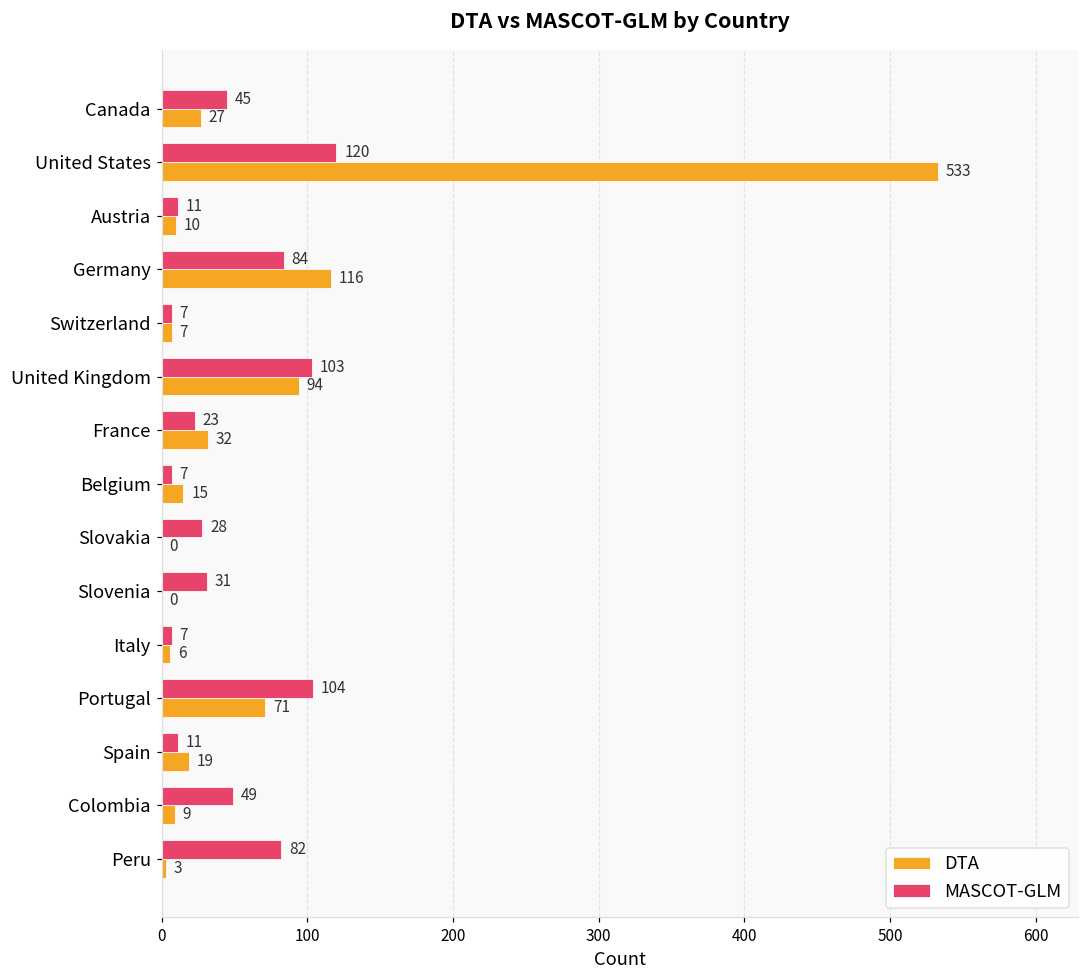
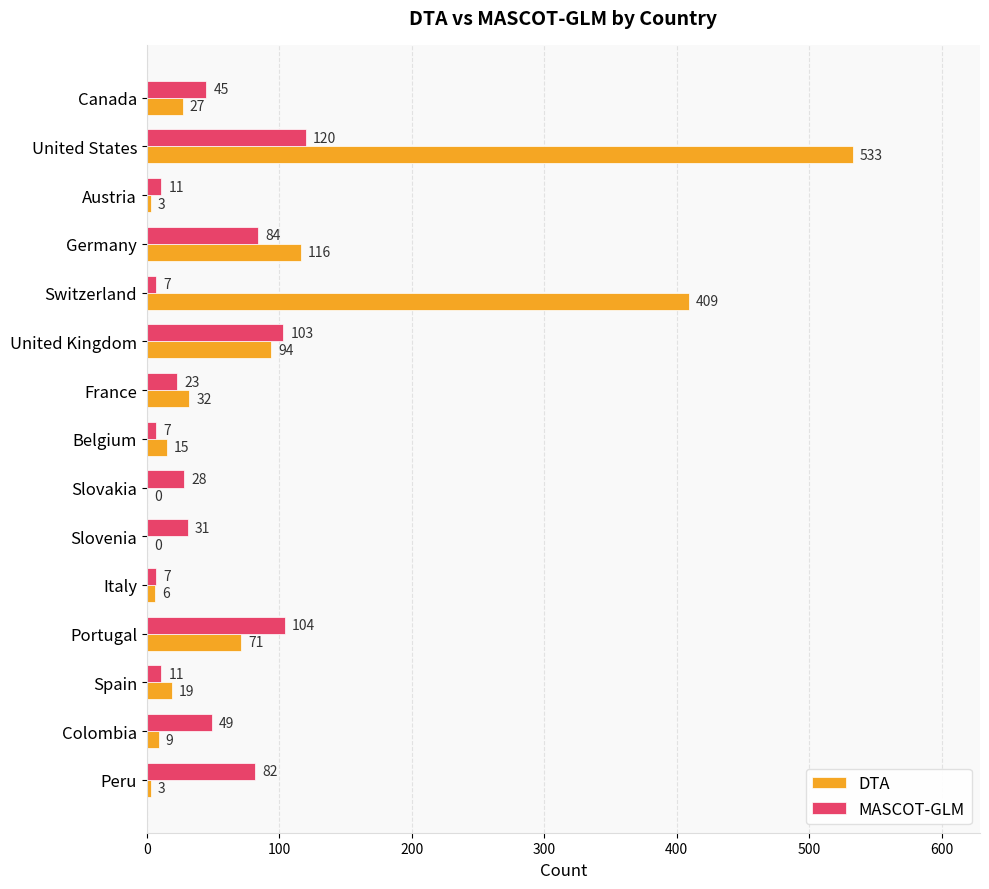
  {
    "DTA": {
      "Canada": 27,
      "United States": 533,
-     "Austria": 10,
+     "Austria": 3,
      "Germany": 116,
-     "Switzerland": 7,
+     "Switzerland": 409,
      "United Kingdom": 94,
      "France": 32,
      "Belgium": 15,
      "Slovakia": 0,
      "Slovenia": 0,
      "Italy": 6,
      "Portugal": 71,
      "Spain": 19,
      "Colombia": 9,
      "Peru": 3
    },
    "MASCOT-GLM": {
      "Canada": 45,
      "United States": 120,
      "Austria": 11,
      "Germany": 84,
      "Switzerland": 7,
      "United Kingdom": 103,
      "France": 23,
      "Belgium": 7,
      "Slovakia": 28,
      "Slovenia": 31,
      "Italy": 7,
      "Portugal": 104,
      "Spain": 11,
      "Colombia": 49,
      "Peru": 82
    }
  }
